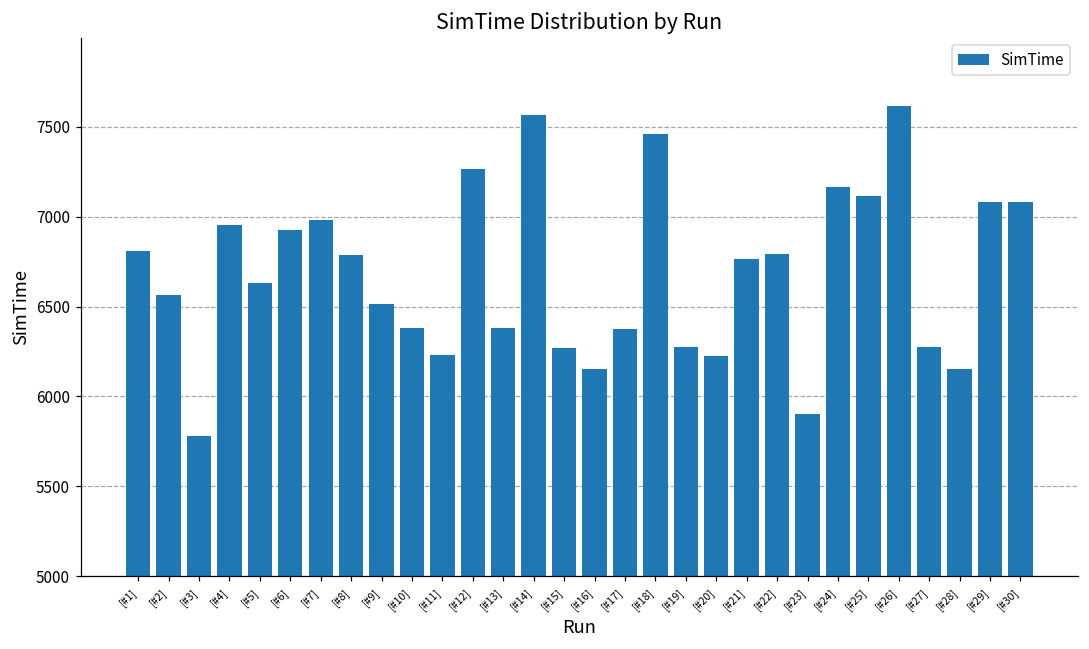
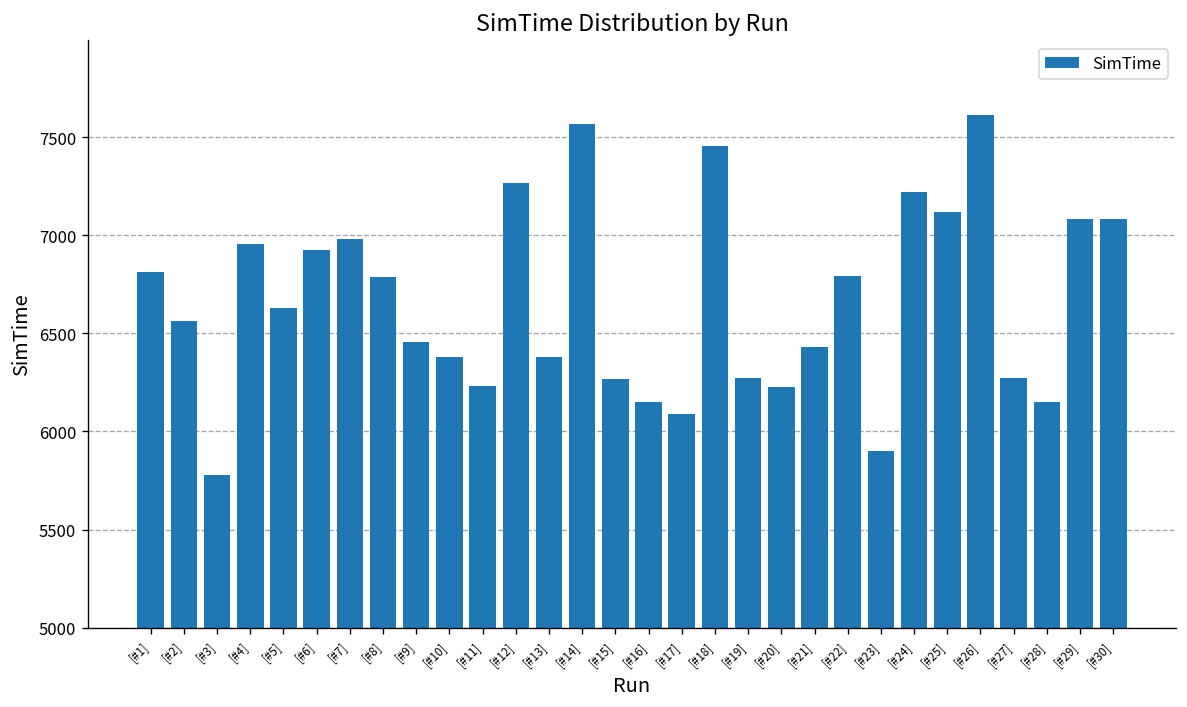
  {
    "[#1]": 6810,
    "[#2]": 6560,
    "[#3]": 5780,
    "[#4]": 6960,
    "[#5]": 6630,
    "[#6]": 6930,
    "[#7]": 6980,
    "[#8]": 6790,
-   "[#9]": 6510,
+   "[#9]": 6460,
    "[#10]": 6380,
    "[#11]": 6230,
    "[#12]": 7270,
    "[#13]": 6380,
    "[#14]": 7570,
    "[#15]": 6270,
    "[#16]": 6150,
-   "[#17]": 6370,
+   "[#17]": 6090,
    "[#18]": 7460,
    "[#19]": 6270,
    "[#20]": 6230,
-   "[#21]": 6770,
+   "[#21]": 6430,
    "[#22]": 6790,
    "[#23]": 5900,
-   "[#24]": 7170,
+   "[#24]": 7220,
    "[#25]": 7120,
    "[#26]": 7610,
    "[#27]": 6270,
    "[#28]": 6150,
    "[#29]": 7080,
    "[#30]": 7080
  }
